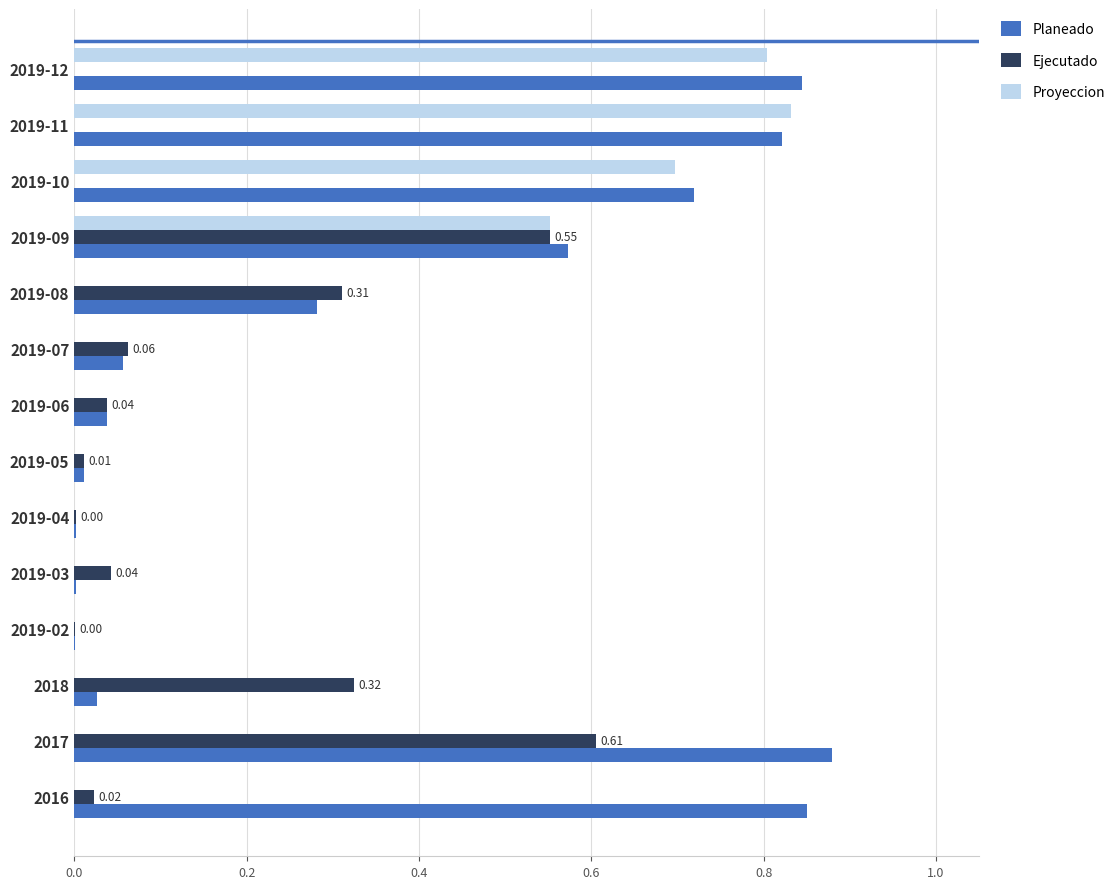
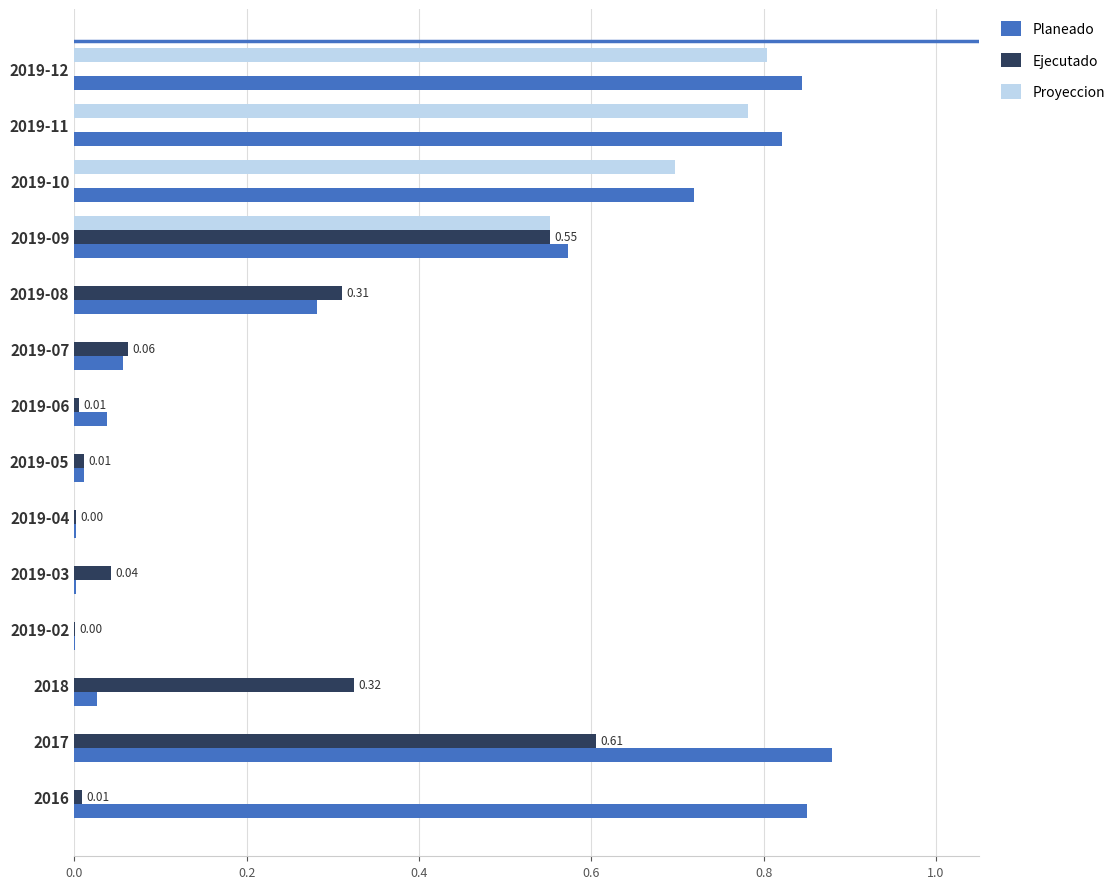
  {
    "Planeado": {
      "2019-12": 0.84,
      "2019-11": 0.82,
      "2019-10": 0.72,
      "2019-09": 0.57,
      "2019-08": 0.28,
      "2019-06": 0.04,
      "2018": 0.03,
      "2017": 0.88,
      "2016": 0.85
    },
    "Ejecutado": {
      "2019-09": 0.55,
      "2019-08": 0.31,
      "2019-07": 0.06,
-     "2019-06": 0.04,
+     "2019-06": 0.01,
      "2019-05": 0.01,
      "2019-04": 0.00,
      "2019-03": 0.04,
      "2019-02": 0.00,
      "2018": 0.32,
      "2017": 0.61,
-     "2016": 0.02
+     "2016": 0.01
    },
    "Proyeccion": {
      "2019-12": 0.80,
-     "2019-11": 0.83,
+     "2019-11": 0.78,
      "2019-10": 0.70,
      "2019-08": 0.00,
      "2019-07": 0.00,
      "2019-06": 0.00,
      "2019-05": 0.00,
      "2019-03": 0.00,
      "2018": 0.00,
      "2017": 0.00,
      "2016": 0.00
    }
  }
